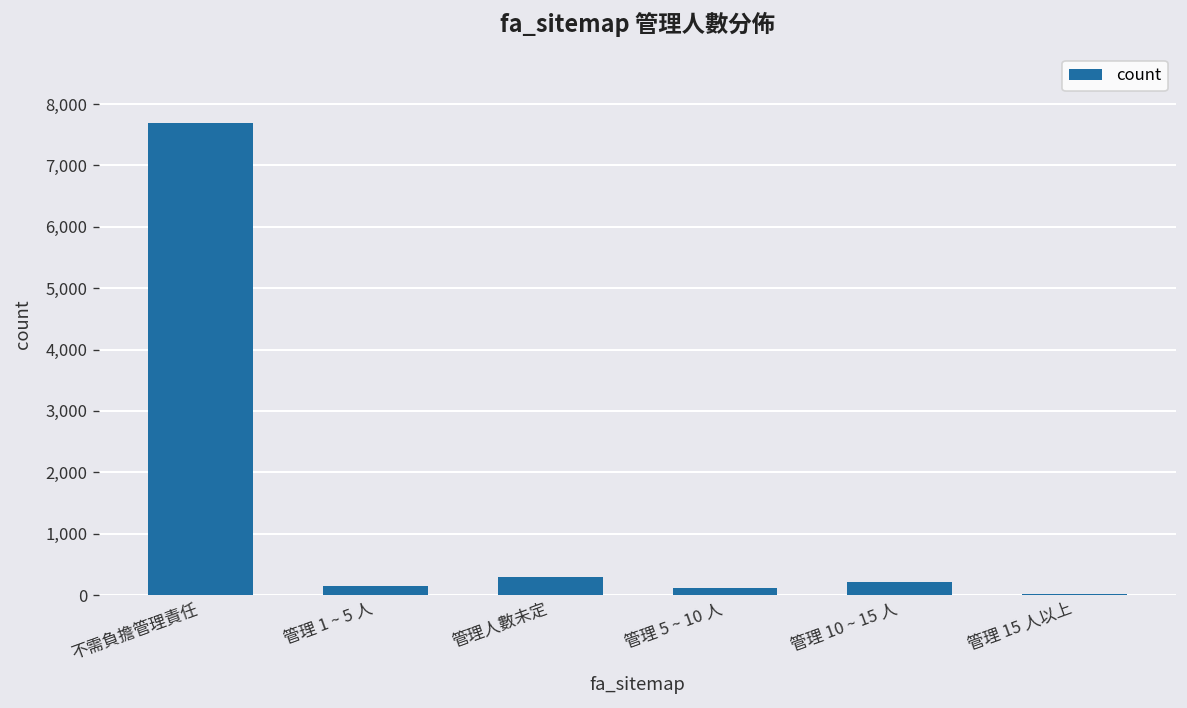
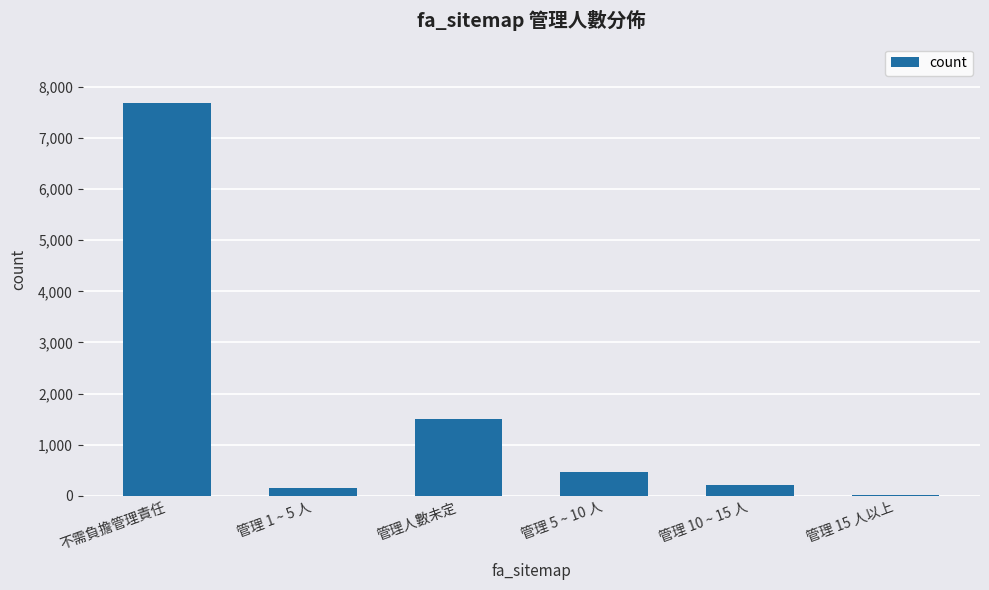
  {
    "不需負擔管理責任": "7,700",
    "管理 1 ~ 5 人": "100",
-   "管理人數未定": "300",
-   "管理 5 ~ 10 人": "100",
+   "管理人數未定": "1,500",
+   "管理 5 ~ 10 人": "500",
    "管理 10 ~ 15 人": "200"
  }
